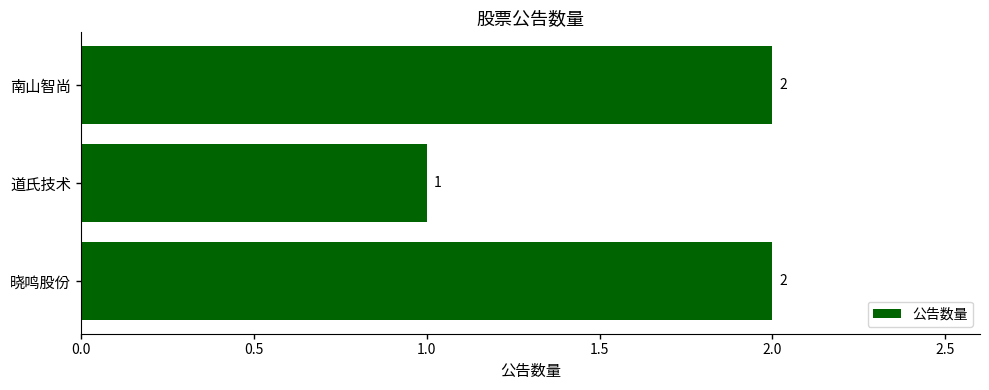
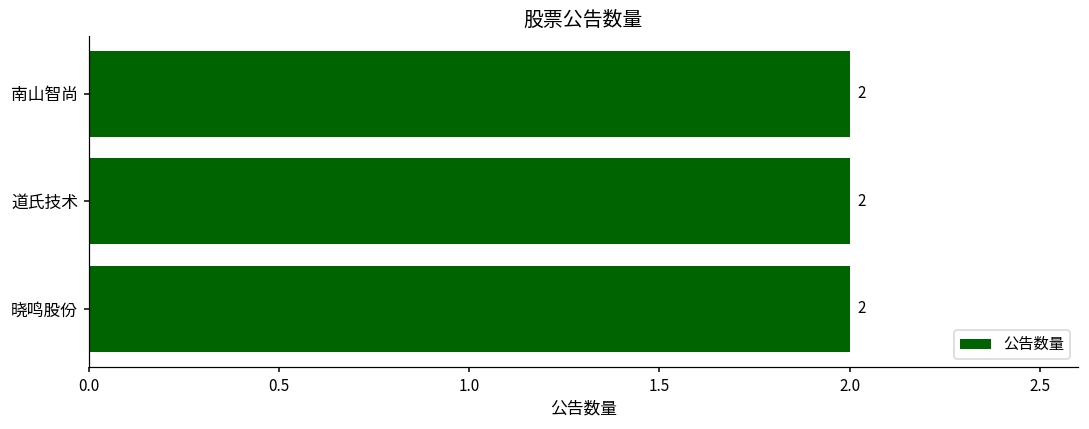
  {
    "南山智尚": 2,
-   "道氏技术": 1,
+   "道氏技术": 2,
    "晓鸣股份": 2
  }
